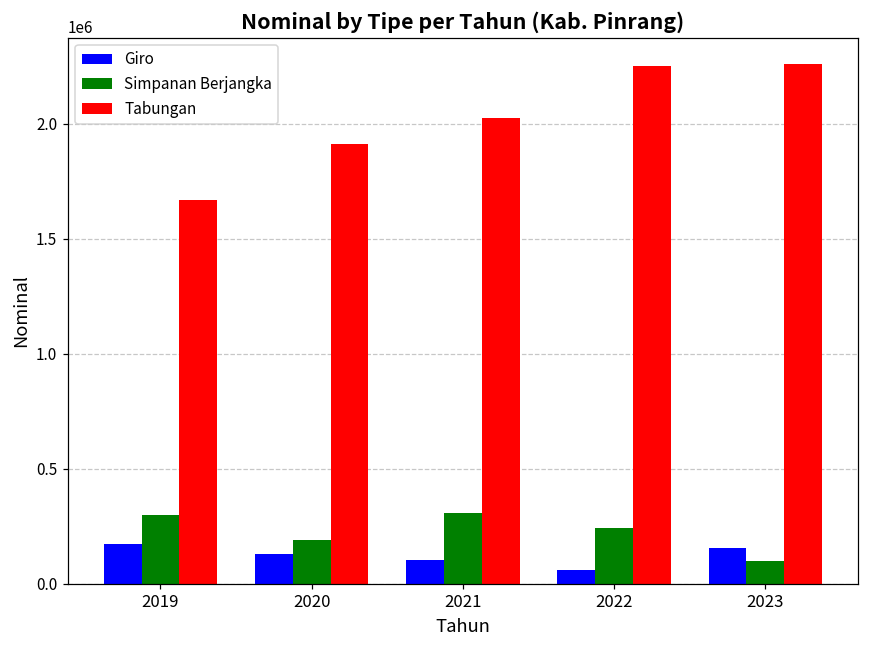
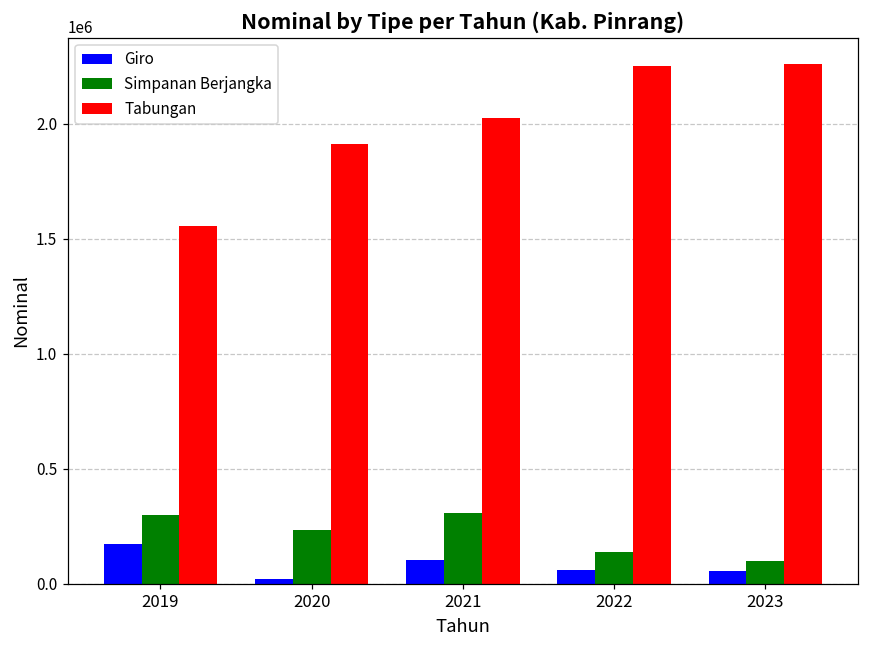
  {
    "Giro": {
      "2019": 170000,
-     "2020": 130000,
+     "2020": 20000,
      "2021": 100000,
      "2022": 60000,
-     "2023": 160000
+     "2023": 60000
    },
    "Simpanan Berjangka": {
      "2019": 300000,
-     "2020": 190000,
+     "2020": 230000,
      "2021": 310000,
-     "2022": 240000,
+     "2022": 140000,
      "2023": 100000
    },
    "Tabungan": {
-     "2019": 1670000,
+     "2019": 1550000,
      "2020": 1910000,
      "2021": 2020000,
      "2022": 2250000,
      "2023": 2260000
    }
  }
